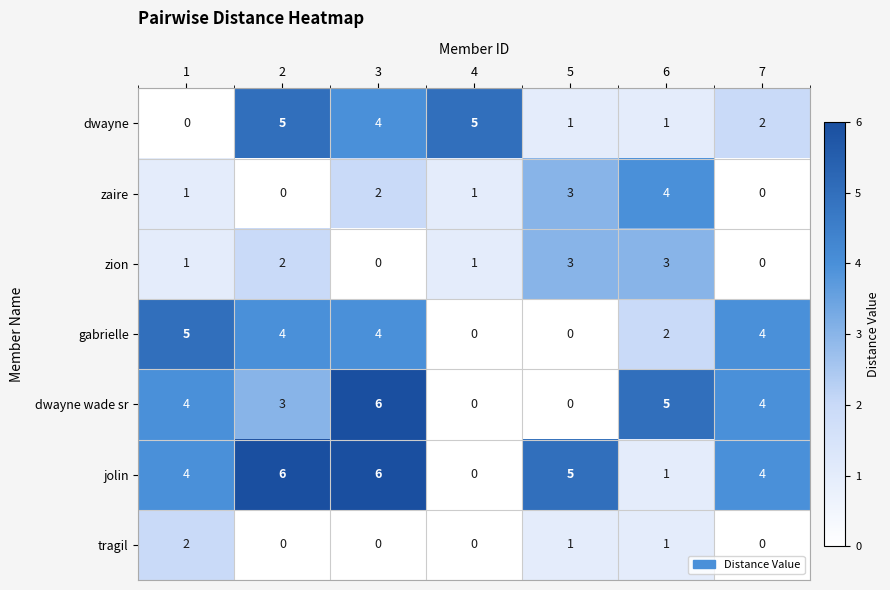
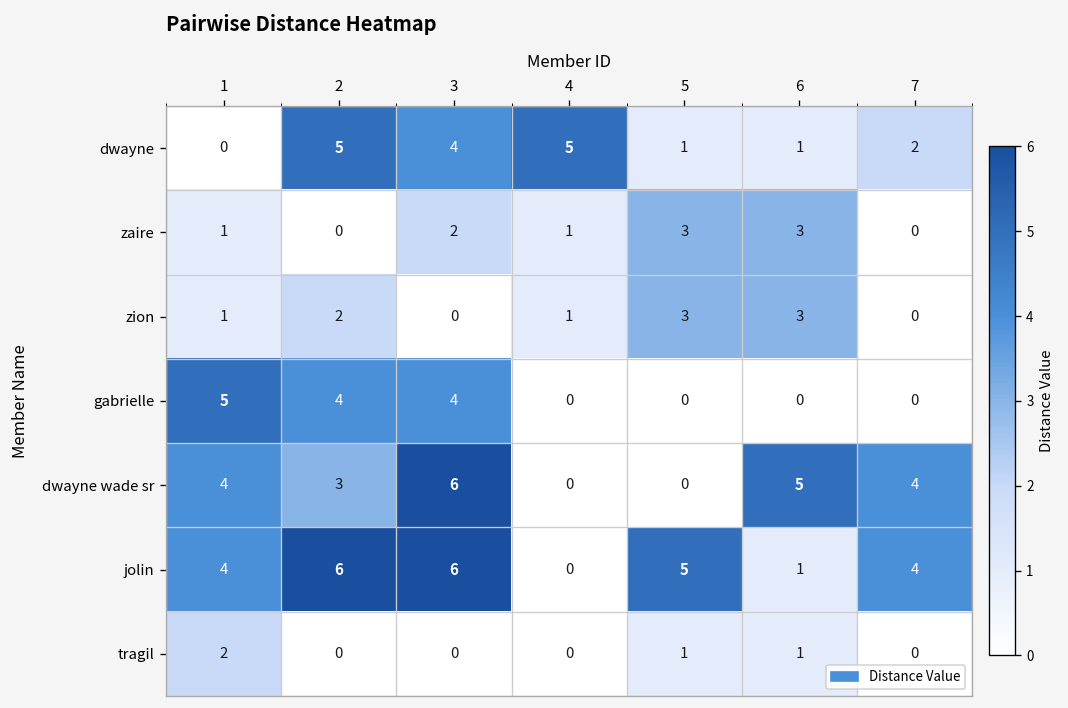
  {
    "dwayne": {
      "1": 0,
      "2": 5,
      "3": 4,
      "4": 5,
      "5": 1,
      "6": 1,
      "7": 2
    },
    "zaire": {
      "1": 1,
      "2": 0,
      "3": 2,
      "4": 1,
      "5": 3,
-     "6": 4,
+     "6": 3,
      "7": 0
    },
    "zion": {
      "1": 1,
      "2": 2,
      "3": 0,
      "4": 1,
      "5": 3,
      "6": 3,
      "7": 0
    },
    "gabrielle": {
      "1": 5,
      "2": 4,
      "3": 4,
      "4": 0,
      "5": 0,
-     "6": 2,
-     "7": 4
+     "6": 0,
+     "7": 0
    },
    "dwayne wade sr": {
      "1": 4,
      "2": 3,
      "3": 6,
      "4": 0,
      "5": 0,
      "6": 5,
      "7": 4
    },
    "jolin": {
      "1": 4,
      "2": 6,
      "3": 6,
      "4": 0,
      "5": 5,
      "6": 1,
      "7": 4
    },
    "tragil": {
      "1": 2,
      "2": 0,
      "3": 0,
      "4": 0,
      "5": 1,
      "6": 1,
      "7": 0
    }
  }
